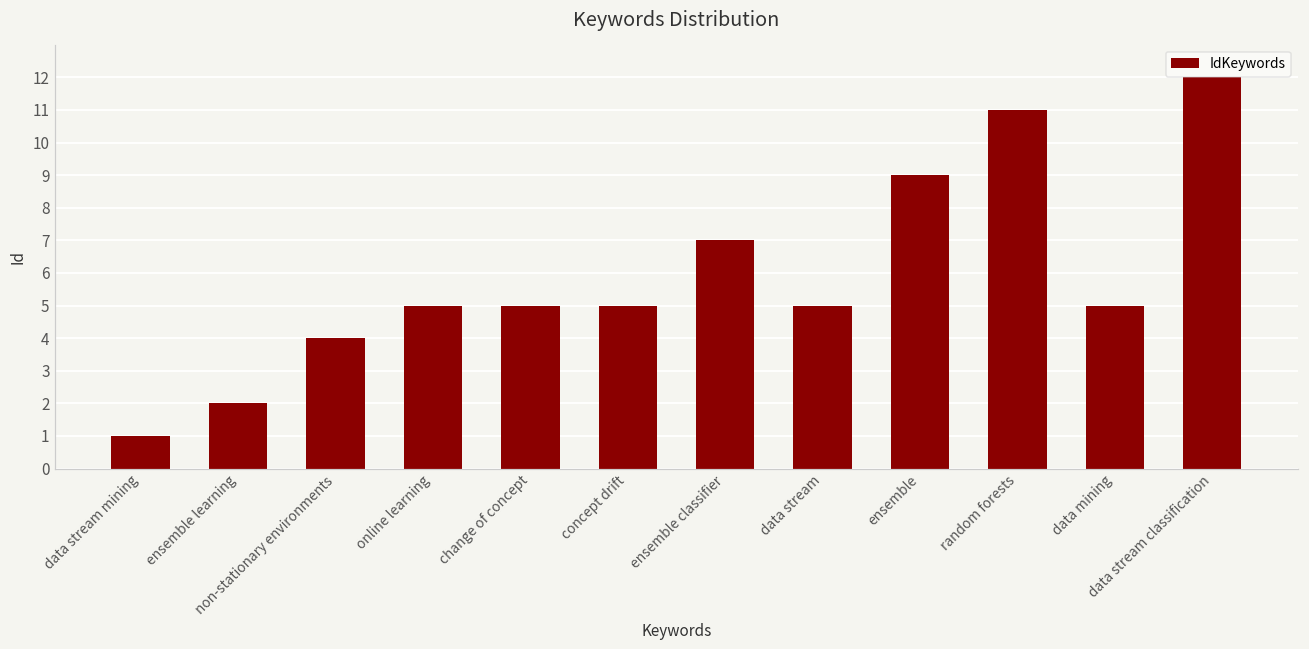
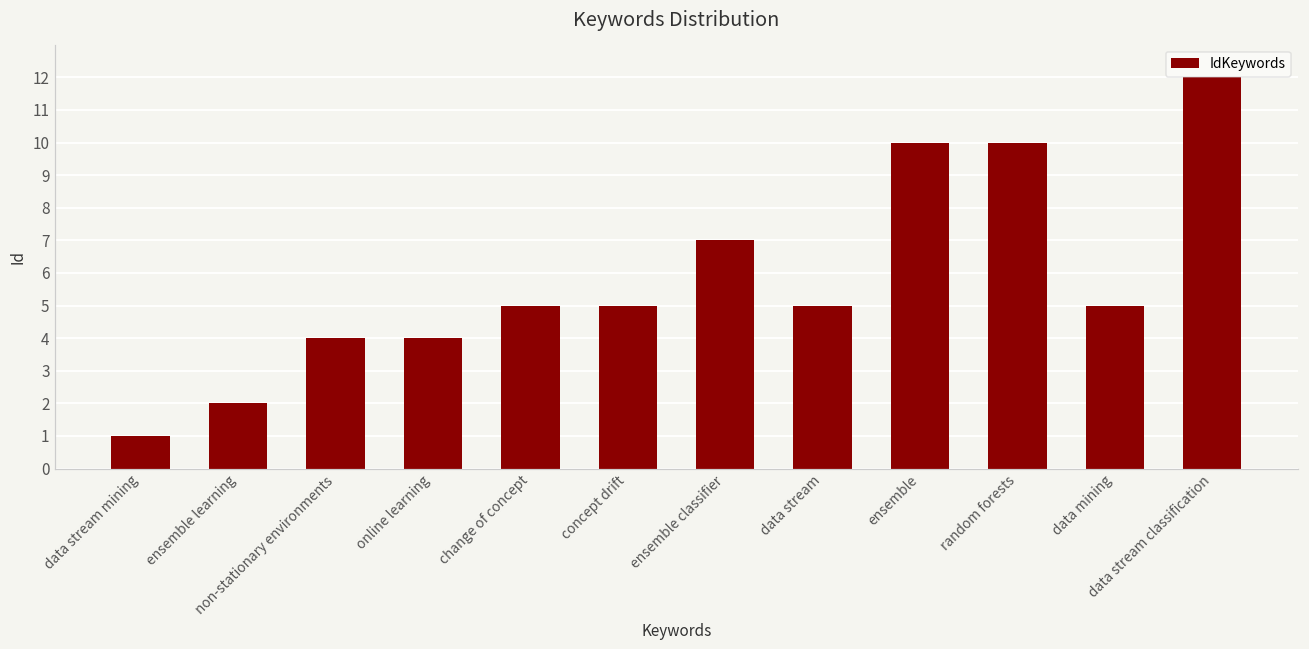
  {
    "data stream mining": 1,
    "ensemble learning": 2,
    "non-stationary environments": 4,
-   "online learning": 5,
+   "online learning": 4,
    "change of concept": 5,
    "concept drift": 5,
    "ensemble classifier": 7,
    "data stream": 5,
-   "ensemble": 9,
-   "random forests": 11,
+   "ensemble": 10,
+   "random forests": 10,
    "data mining": 5,
    "data stream classification": 12
  }
